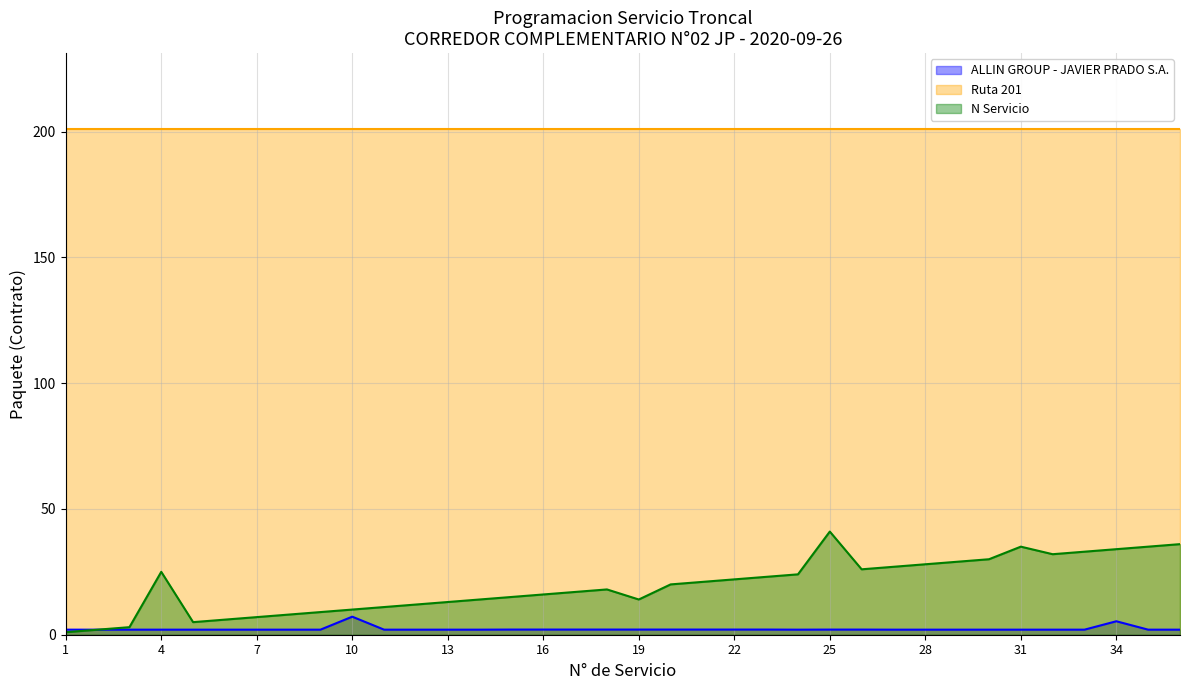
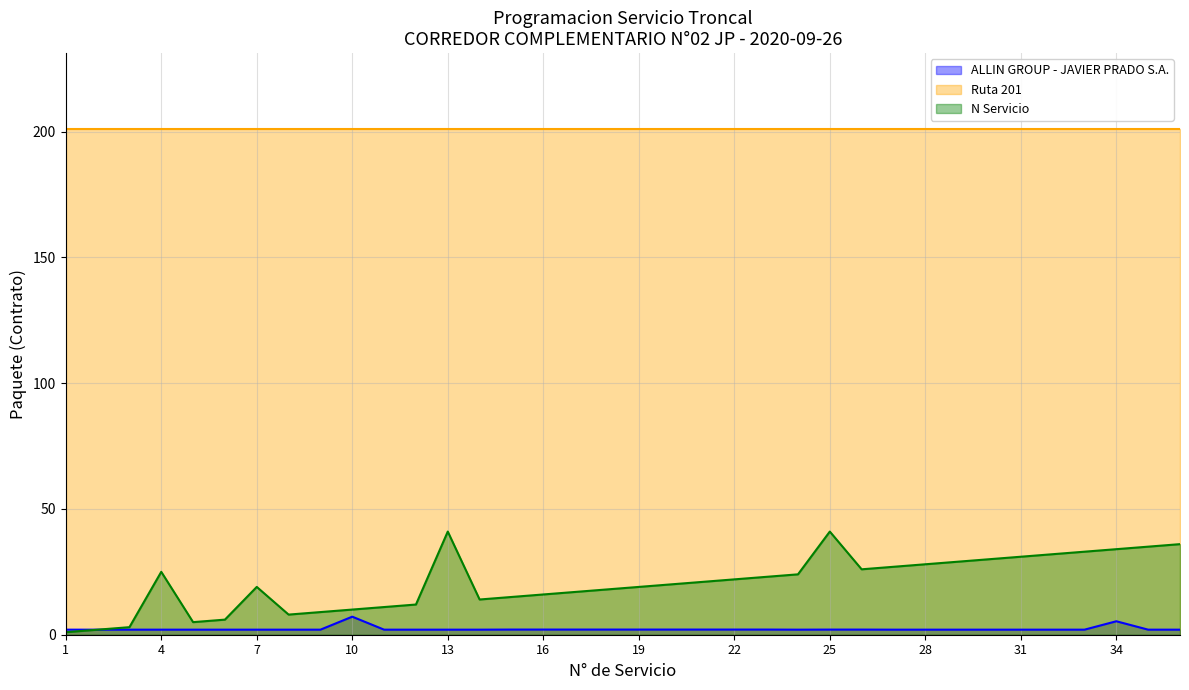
  {
    "ALLIN GROUP - JAVIER PRADO S.A.": {
      "4": 2,
      "7": 2,
      "10": 7,
      "13": 2,
      "16": 2,
      "19": 2,
      "22": 2,
      "25": 2,
      "28": 2,
      "31": 2,
      "34": 5
    },
    "Ruta 201": {
      "1": 201,
      "4": 201,
      "7": 201,
      "10": 201,
      "13": 201,
      "16": 201,
      "19": 201,
      "22": 201,
      "25": 201,
      "28": 201,
      "31": 201,
      "34": 201
    },
    "N Servicio": {
      "4": 25,
-     "7": 7,
+     "7": 19,
      "10": 10,
-     "13": 13,
+     "13": 41,
      "16": 16,
-     "19": 14,
+     "19": 19,
      "22": 22,
      "25": 41,
      "28": 28,
-     "31": 35,
+     "31": 31,
      "34": 34
    }
  }
